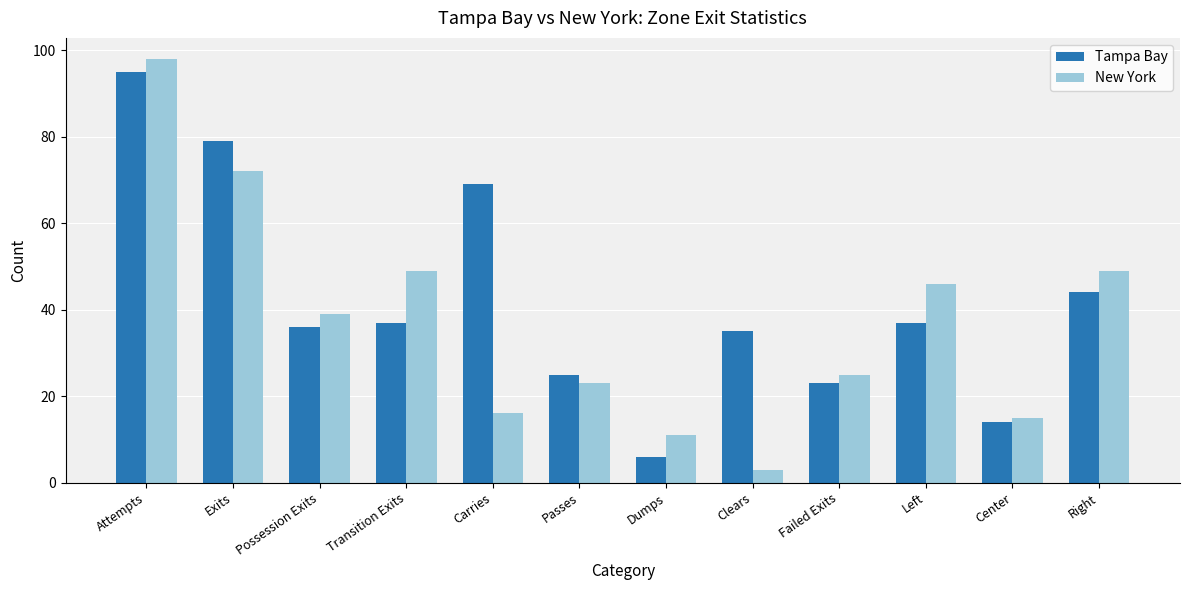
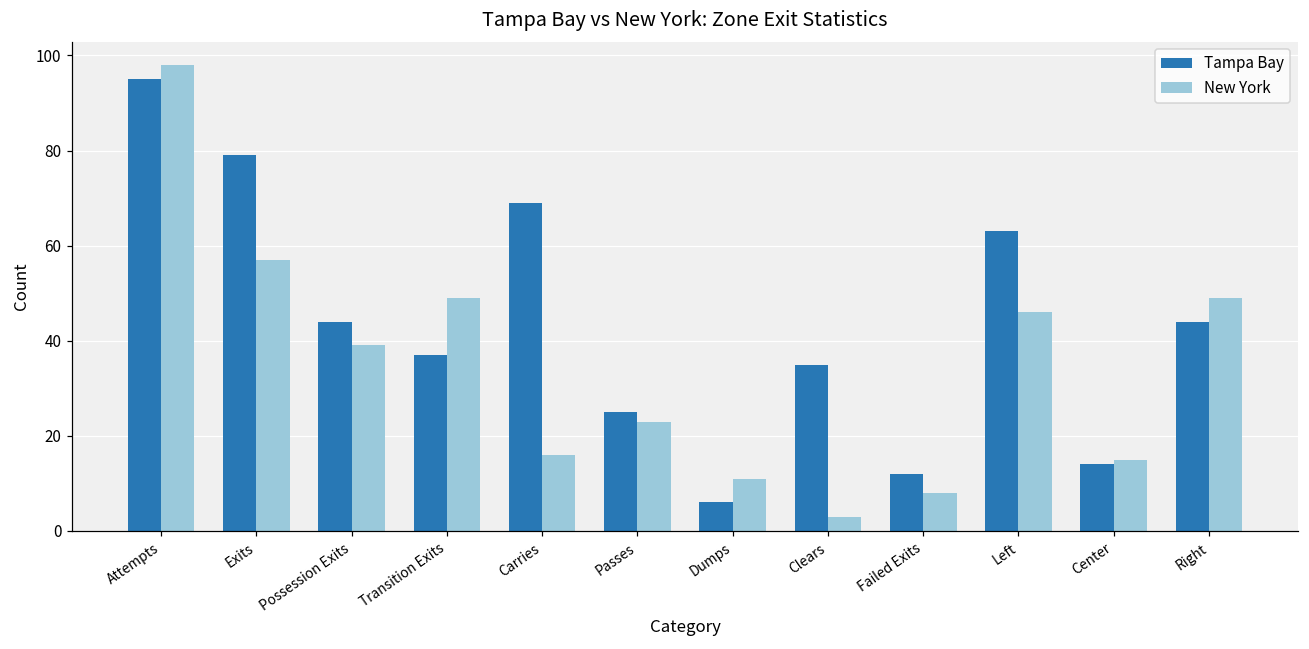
  {
    "Tampa Bay": {
      "Attempts": 95,
      "Exits": 79,
-     "Possession Exits": 36,
+     "Possession Exits": 44,
      "Transition Exits": 37,
      "Carries": 69,
      "Passes": 25,
      "Dumps": 6,
      "Clears": 35,
-     "Failed Exits": 23,
-     "Left": 37,
+     "Failed Exits": 12,
+     "Left": 63,
      "Center": 14,
      "Right": 44
    },
    "New York": {
      "Attempts": 98,
-     "Exits": 72,
+     "Exits": 57,
      "Possession Exits": 39,
      "Transition Exits": 49,
      "Carries": 16,
      "Passes": 23,
      "Dumps": 11,
      "Clears": 3,
-     "Failed Exits": 25,
+     "Failed Exits": 8,
      "Left": 46,
      "Center": 15,
      "Right": 49
    }
  }
